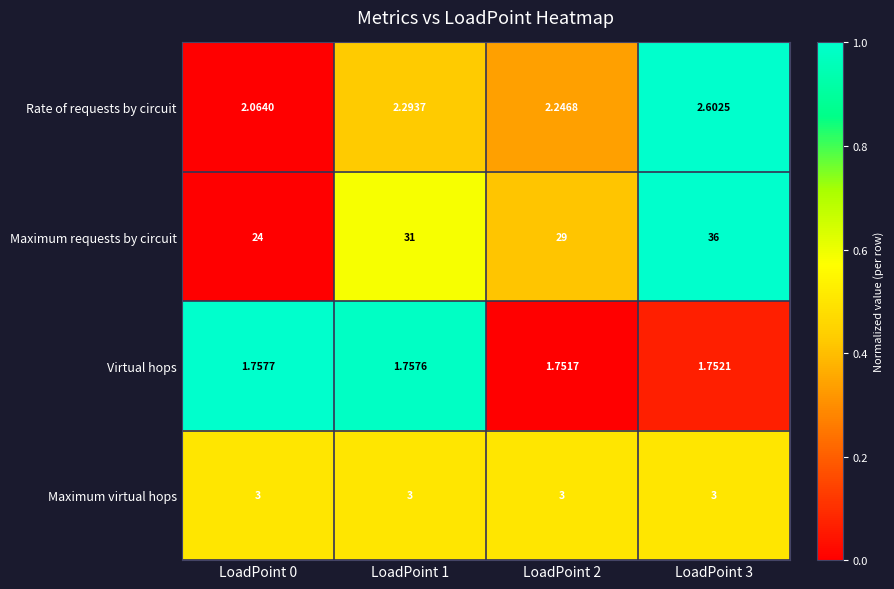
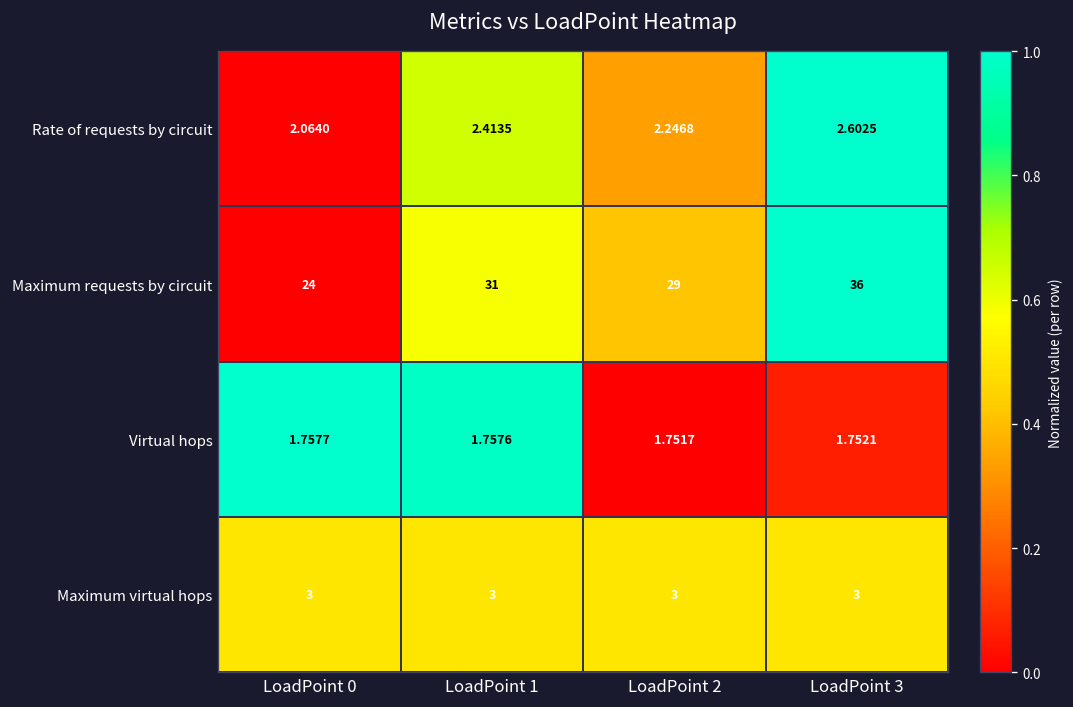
  {
    "Rate of requests by circuit": {
      "LoadPoint 0": 2.0640,
-     "LoadPoint 1": 2.2937,
+     "LoadPoint 1": 2.4135,
      "LoadPoint 2": 2.2468,
      "LoadPoint 3": 2.6025
    },
    "Maximum requests by circuit": {
      "LoadPoint 0": 24,
      "LoadPoint 1": 31,
      "LoadPoint 2": 29,
      "LoadPoint 3": 36
    },
    "Virtual hops": {
      "LoadPoint 0": 1.7577,
      "LoadPoint 1": 1.7576,
      "LoadPoint 2": 1.7517,
      "LoadPoint 3": 1.7521
    },
    "Maximum virtual hops": {
      "LoadPoint 0": 3,
      "LoadPoint 1": 3,
      "LoadPoint 2": 3,
      "LoadPoint 3": 3
    }
  }
